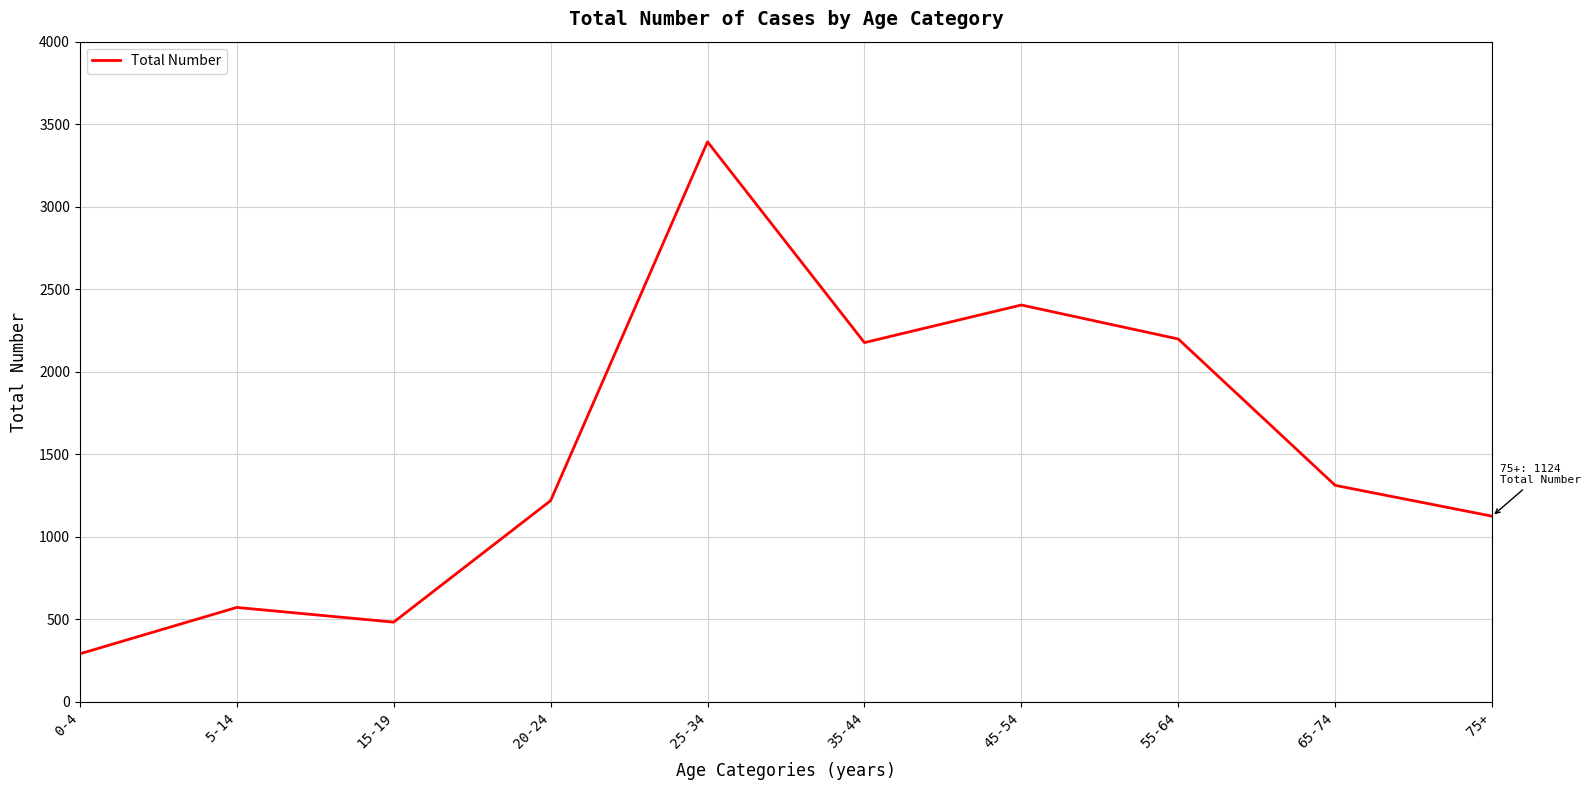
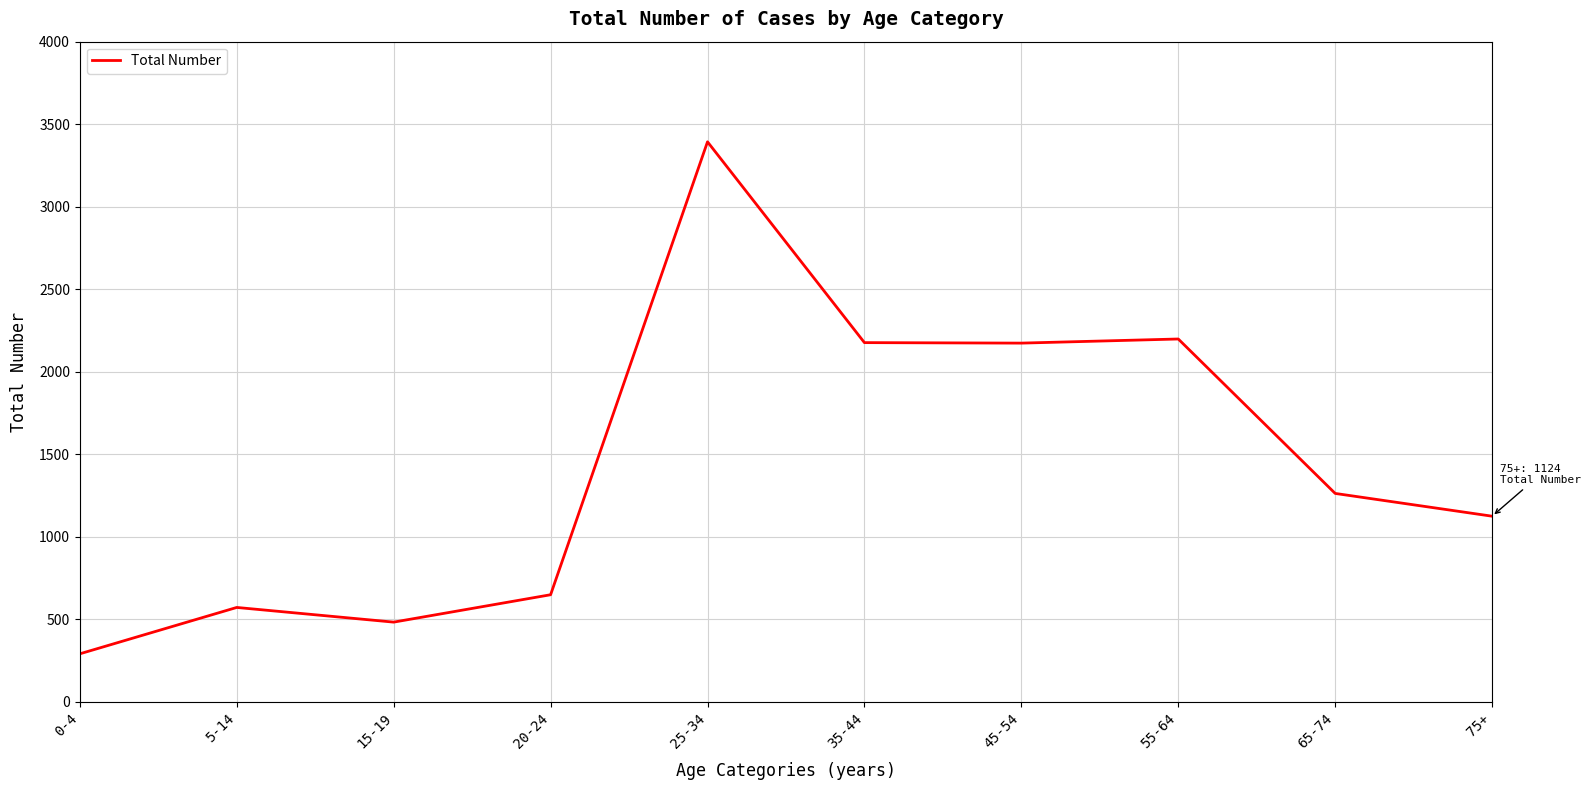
  {
    "0-4": 290,
    "5-14": 570,
    "15-19": 480,
-   "20-24": 1220,
+   "20-24": 650,
    "25-34": 3390,
    "35-44": 2180,
-   "45-54": 2400,
+   "45-54": 2170,
    "55-64": 2200,
-   "65-74": 1310
+   "65-74": 1260
  }
